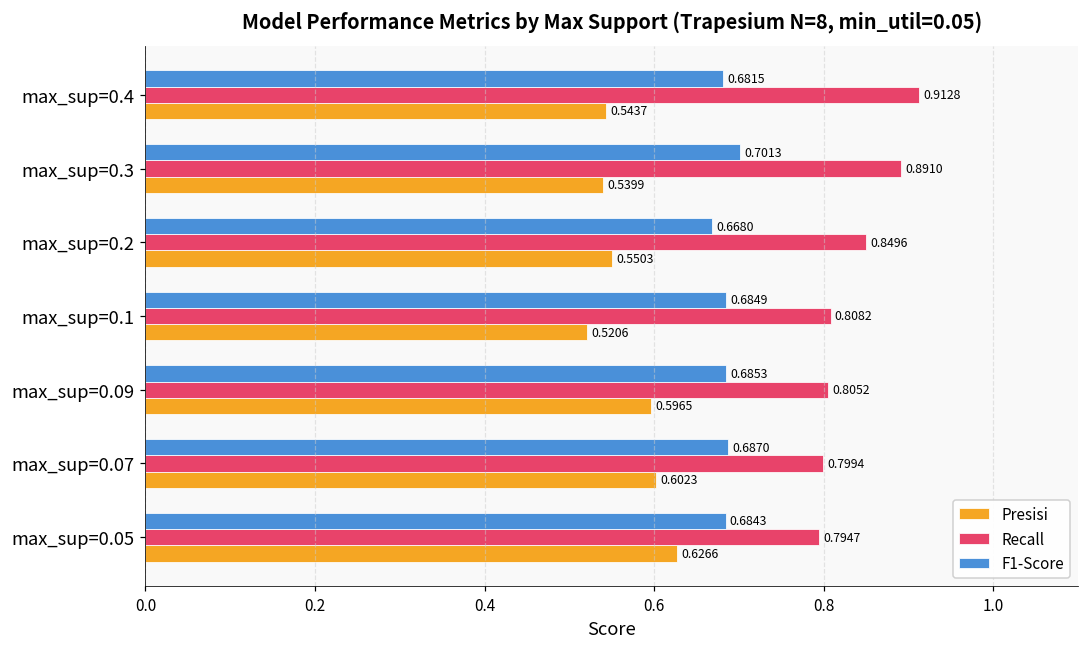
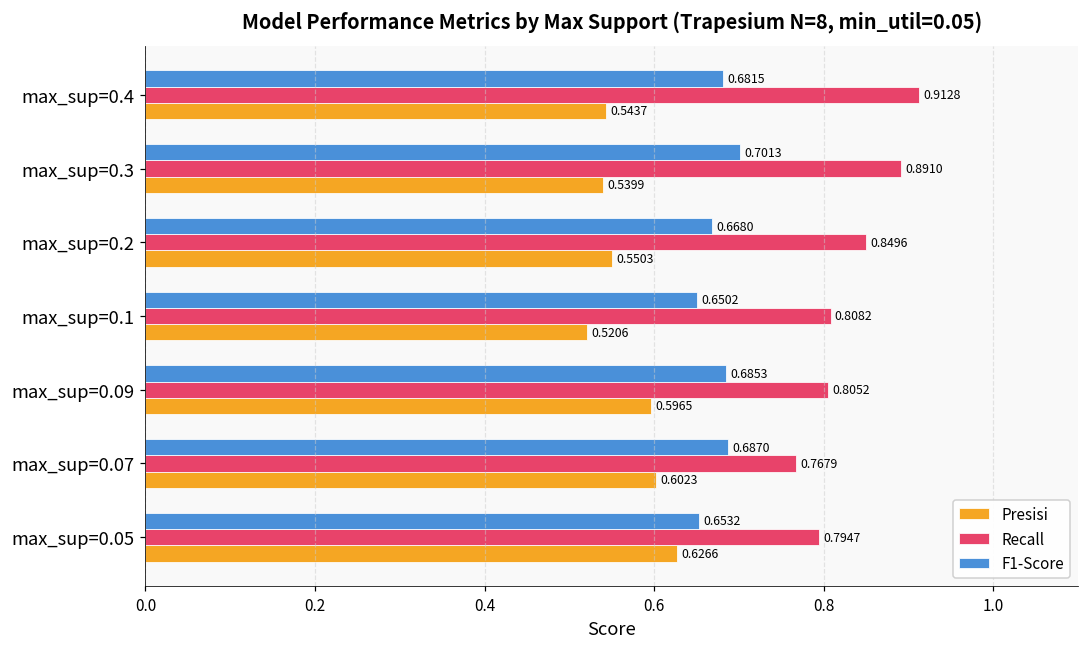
  {
    "Presisi": {
      "max_sup=0.4": 0.5437,
      "max_sup=0.3": 0.5399,
      "max_sup=0.2": 0.5503,
      "max_sup=0.1": 0.5206,
      "max_sup=0.09": 0.5965,
      "max_sup=0.07": 0.6023,
      "max_sup=0.05": 0.6266
    },
    "Recall": {
      "max_sup=0.4": 0.9128,
      "max_sup=0.3": 0.8910,
      "max_sup=0.2": 0.8496,
      "max_sup=0.1": 0.8082,
      "max_sup=0.09": 0.8052,
-     "max_sup=0.07": 0.7994,
+     "max_sup=0.07": 0.7679,
      "max_sup=0.05": 0.7947
    },
    "F1-Score": {
      "max_sup=0.4": 0.6815,
      "max_sup=0.3": 0.7013,
      "max_sup=0.2": 0.6680,
-     "max_sup=0.1": 0.6849,
+     "max_sup=0.1": 0.6502,
      "max_sup=0.09": 0.6853,
      "max_sup=0.07": 0.6870,
-     "max_sup=0.05": 0.6843
+     "max_sup=0.05": 0.6532
    }
  }
